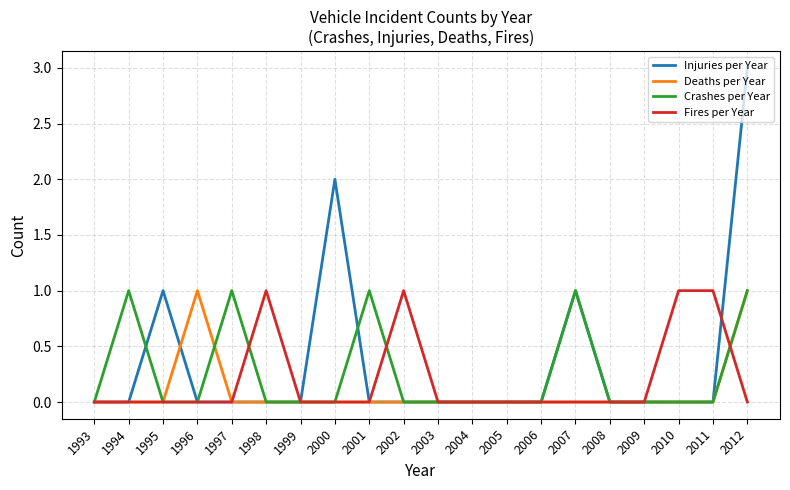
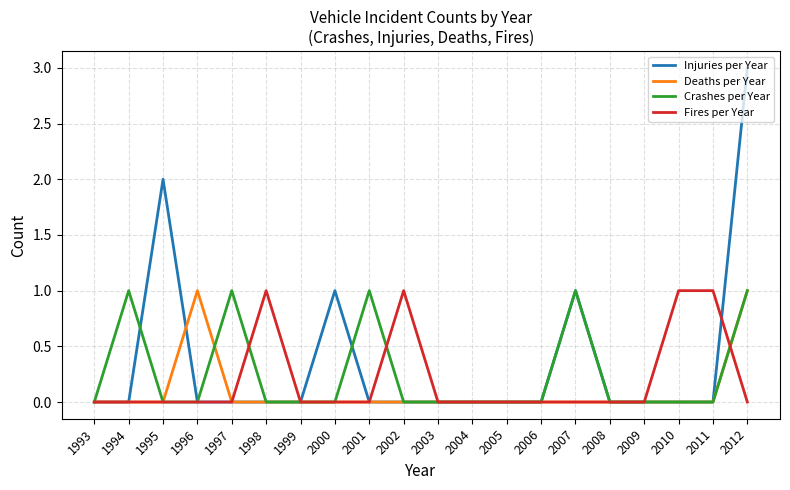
  {
    "Injuries per Year": {
-     "1995": 1,
-     "2000": 2
+     "1995": 2,
+     "2000": 1
    },
    "Deaths per Year": {
      "1996": 1
    },
    "Crashes per Year": {
      "1994": 1,
      "1997": 1,
      "2001": 1
    },
    "Fires per Year": {
      "1998": 1,
      "2002": 1,
      "2010": 1,
      "2011": 1,
      "2012": 0
    }
  }
